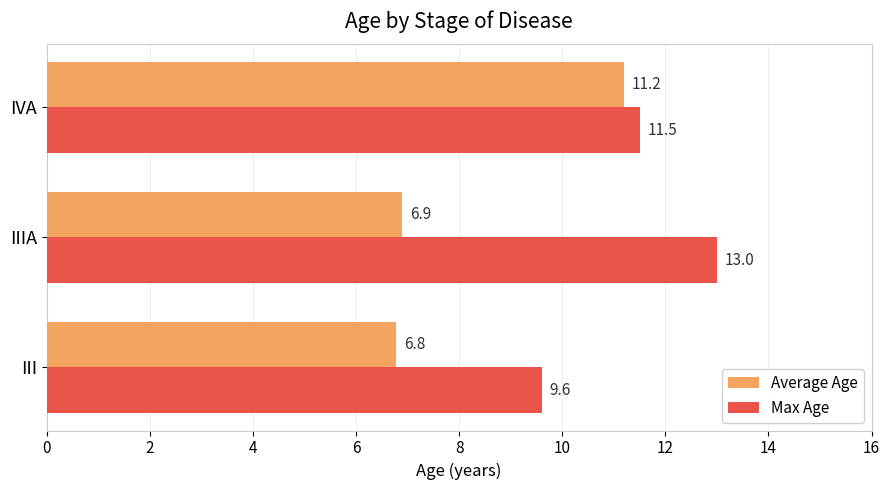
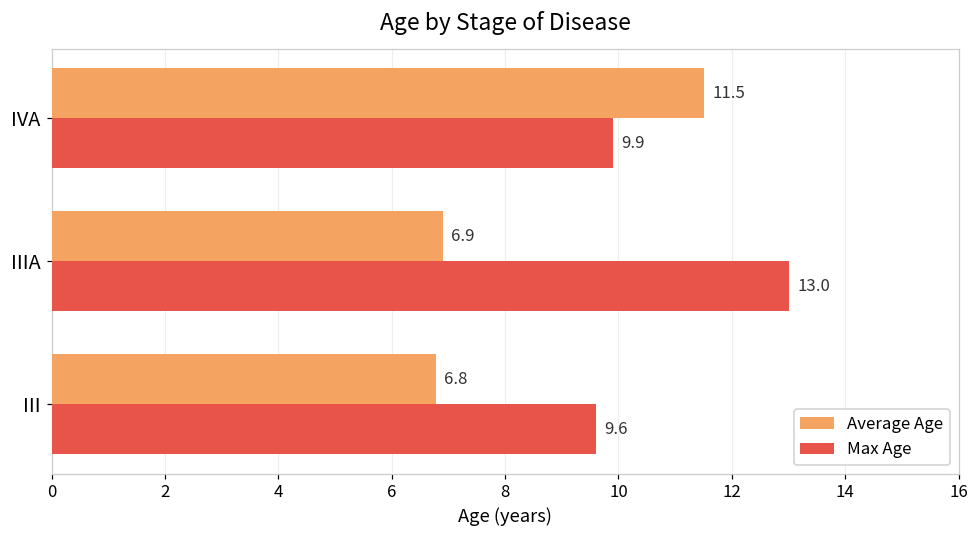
  {
    "Average Age": {
-     "IVA": 11.2,
+     "IVA": 11.5,
      "IIIA": 6.9,
      "III": 6.8
    },
    "Max Age": {
-     "IVA": 11.5,
+     "IVA": 9.9,
      "IIIA": 13.0,
      "III": 9.6
    }
  }
